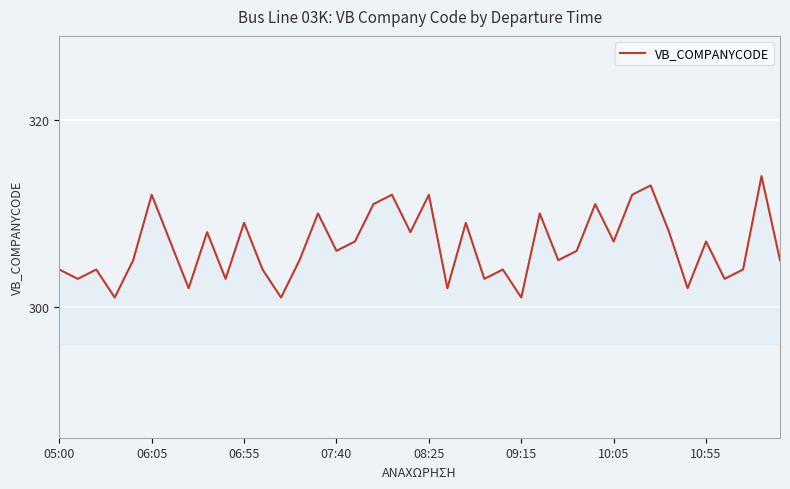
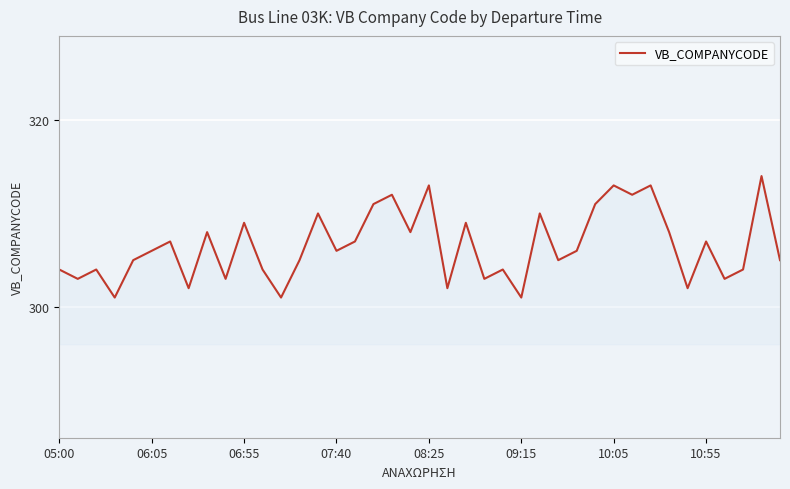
  {
    "05:00": 304,
-   "06:05": 312,
+   "06:05": 306,
    "06:55": 309,
    "07:40": 306,
-   "08:25": 312,
+   "08:25": 313,
    "09:15": 301,
-   "10:05": 307,
+   "10:05": 313,
    "10:55": 307
  }
